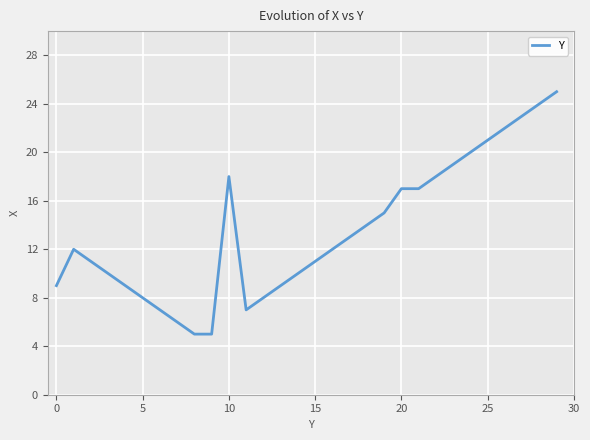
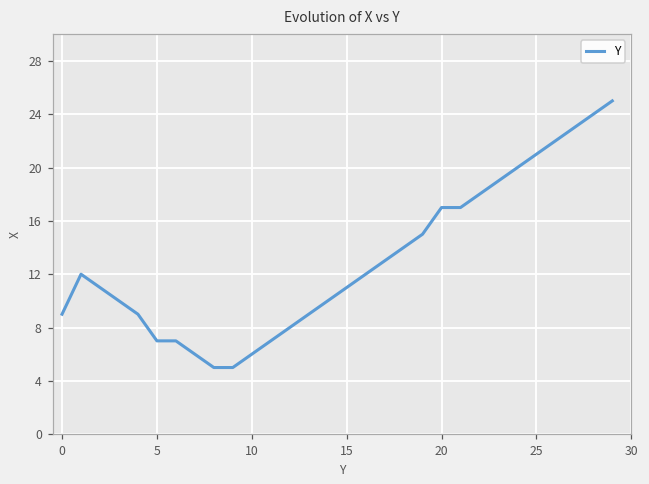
  {
    "0": 9,
-   "5": 8,
-   "10": 18,
+   "5": 7,
+   "10": 6,
    "15": 11,
    "20": 17,
    "25": 21
  }
